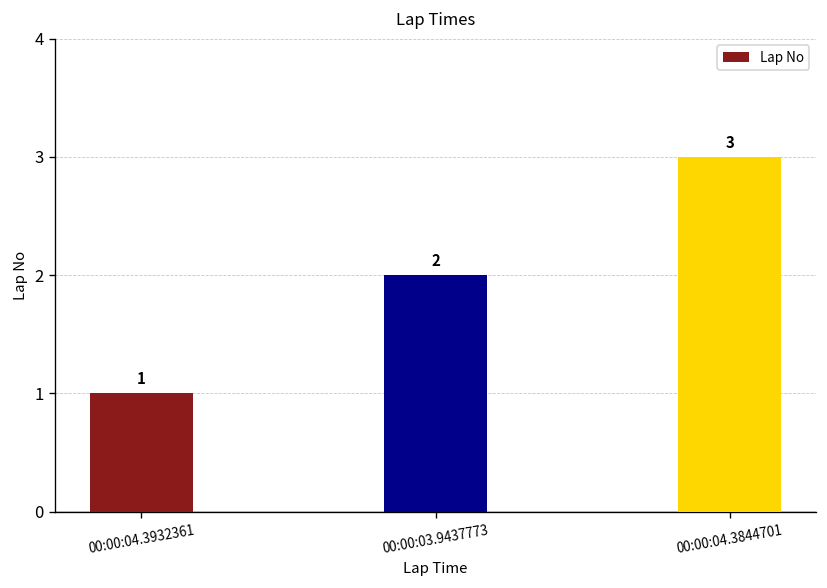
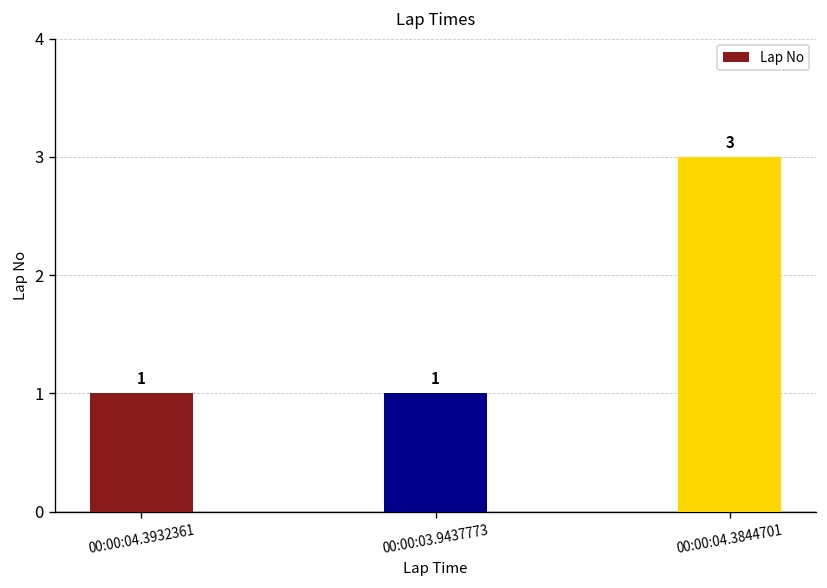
  {
    "00:00:04.3932361": 1,
-   "00:00:03.9437773": 2,
+   "00:00:03.9437773": 1,
    "00:00:04.3844701": 3
  }
